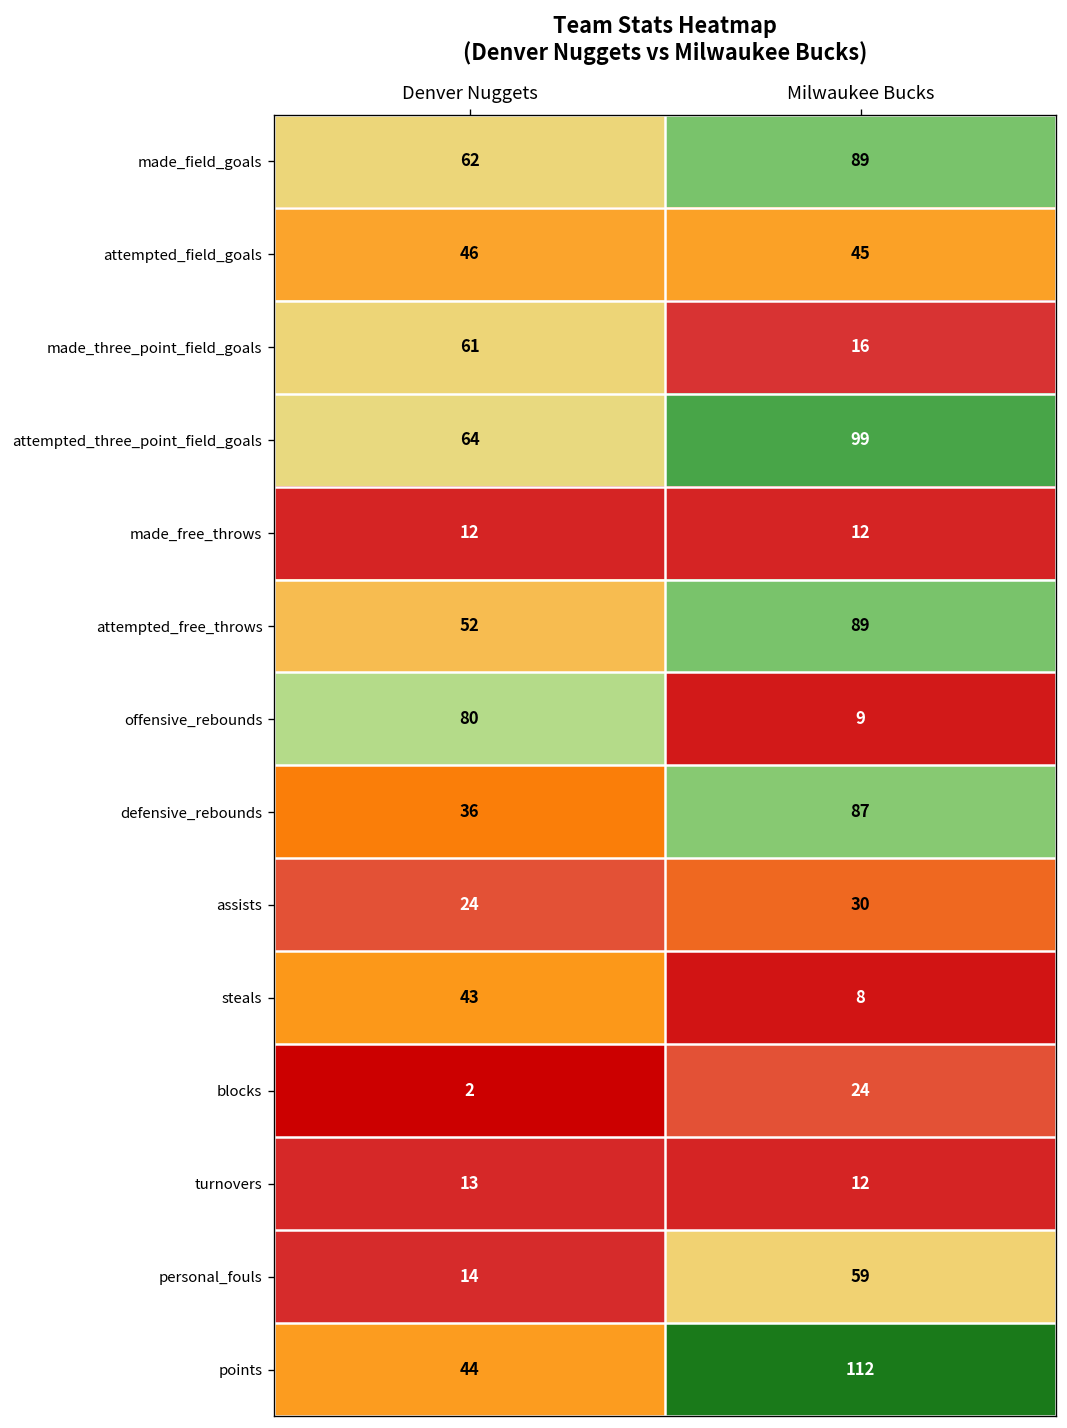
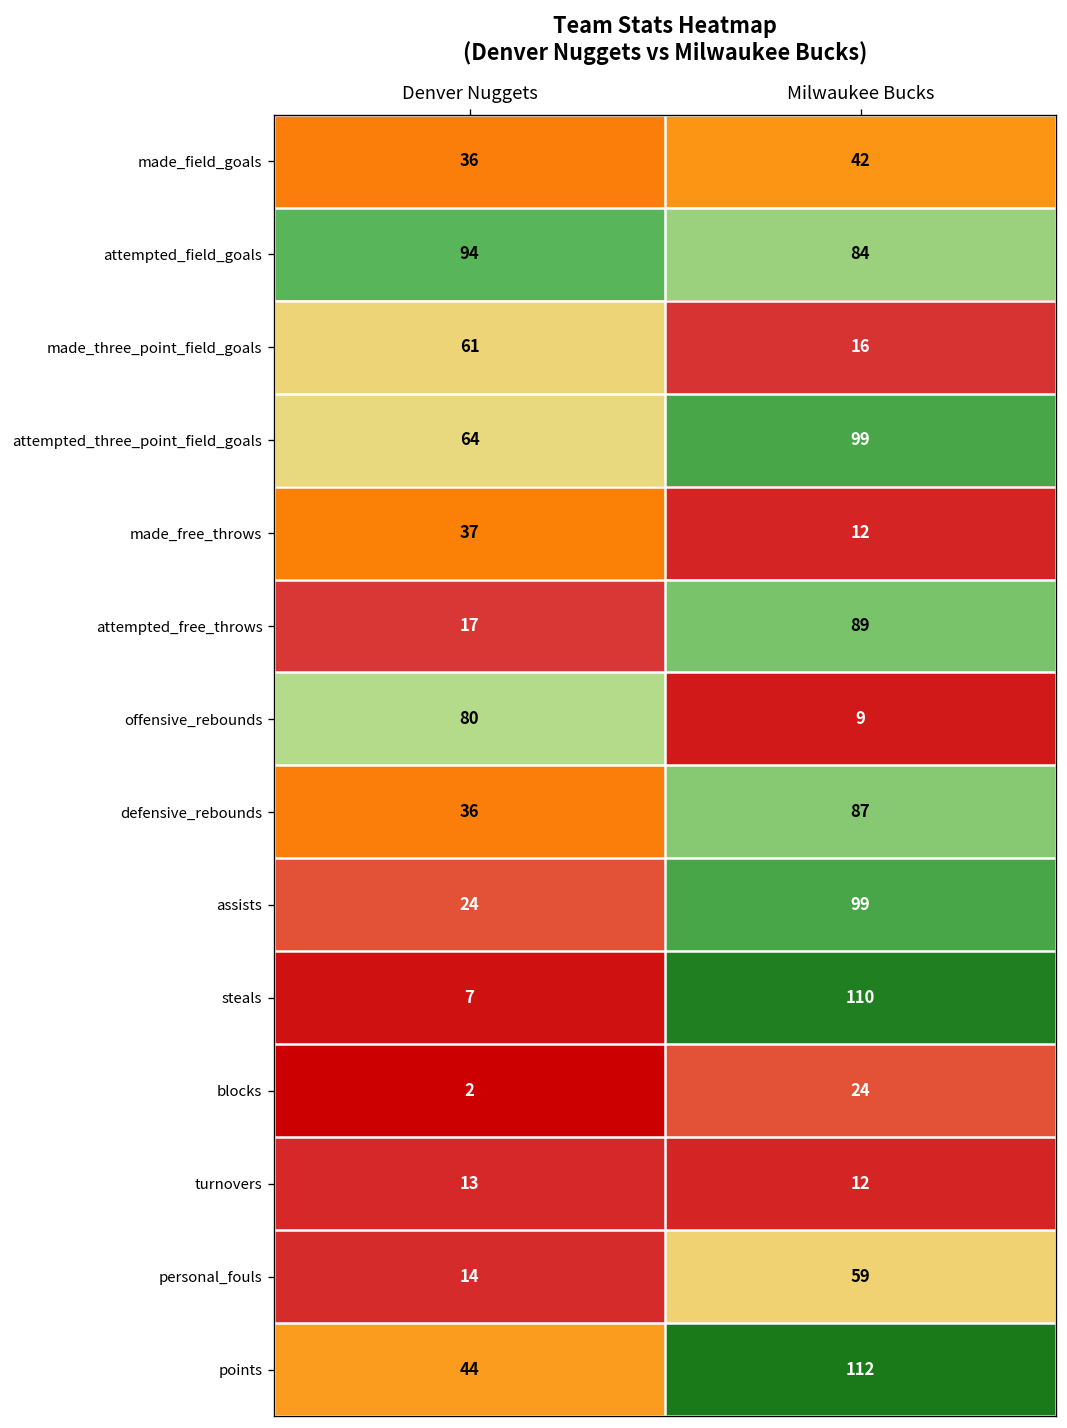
  {
    "made_field_goals": {
-     "Denver Nuggets": 62,
-     "Milwaukee Bucks": 89
+     "Denver Nuggets": 36,
+     "Milwaukee Bucks": 42
    },
    "attempted_field_goals": {
-     "Denver Nuggets": 46,
-     "Milwaukee Bucks": 45
+     "Denver Nuggets": 94,
+     "Milwaukee Bucks": 84
    },
    "made_three_point_field_goals": {
      "Denver Nuggets": 61,
      "Milwaukee Bucks": 16
    },
    "attempted_three_point_field_goals": {
      "Denver Nuggets": 64,
      "Milwaukee Bucks": 99
    },
    "made_free_throws": {
-     "Denver Nuggets": 12,
+     "Denver Nuggets": 37,
      "Milwaukee Bucks": 12
    },
    "attempted_free_throws": {
-     "Denver Nuggets": 52,
+     "Denver Nuggets": 17,
      "Milwaukee Bucks": 89
    },
    "offensive_rebounds": {
      "Denver Nuggets": 80,
      "Milwaukee Bucks": 9
    },
    "defensive_rebounds": {
      "Denver Nuggets": 36,
      "Milwaukee Bucks": 87
    },
    "assists": {
      "Denver Nuggets": 24,
-     "Milwaukee Bucks": 30
+     "Milwaukee Bucks": 99
    },
    "steals": {
-     "Denver Nuggets": 43,
-     "Milwaukee Bucks": 8
+     "Denver Nuggets": 7,
+     "Milwaukee Bucks": 110
    },
    "blocks": {
      "Denver Nuggets": 2,
      "Milwaukee Bucks": 24
    },
    "turnovers": {
      "Denver Nuggets": 13,
      "Milwaukee Bucks": 12
    },
    "personal_fouls": {
      "Denver Nuggets": 14,
      "Milwaukee Bucks": 59
    },
    "points": {
      "Denver Nuggets": 44,
      "Milwaukee Bucks": 112
    }
  }
